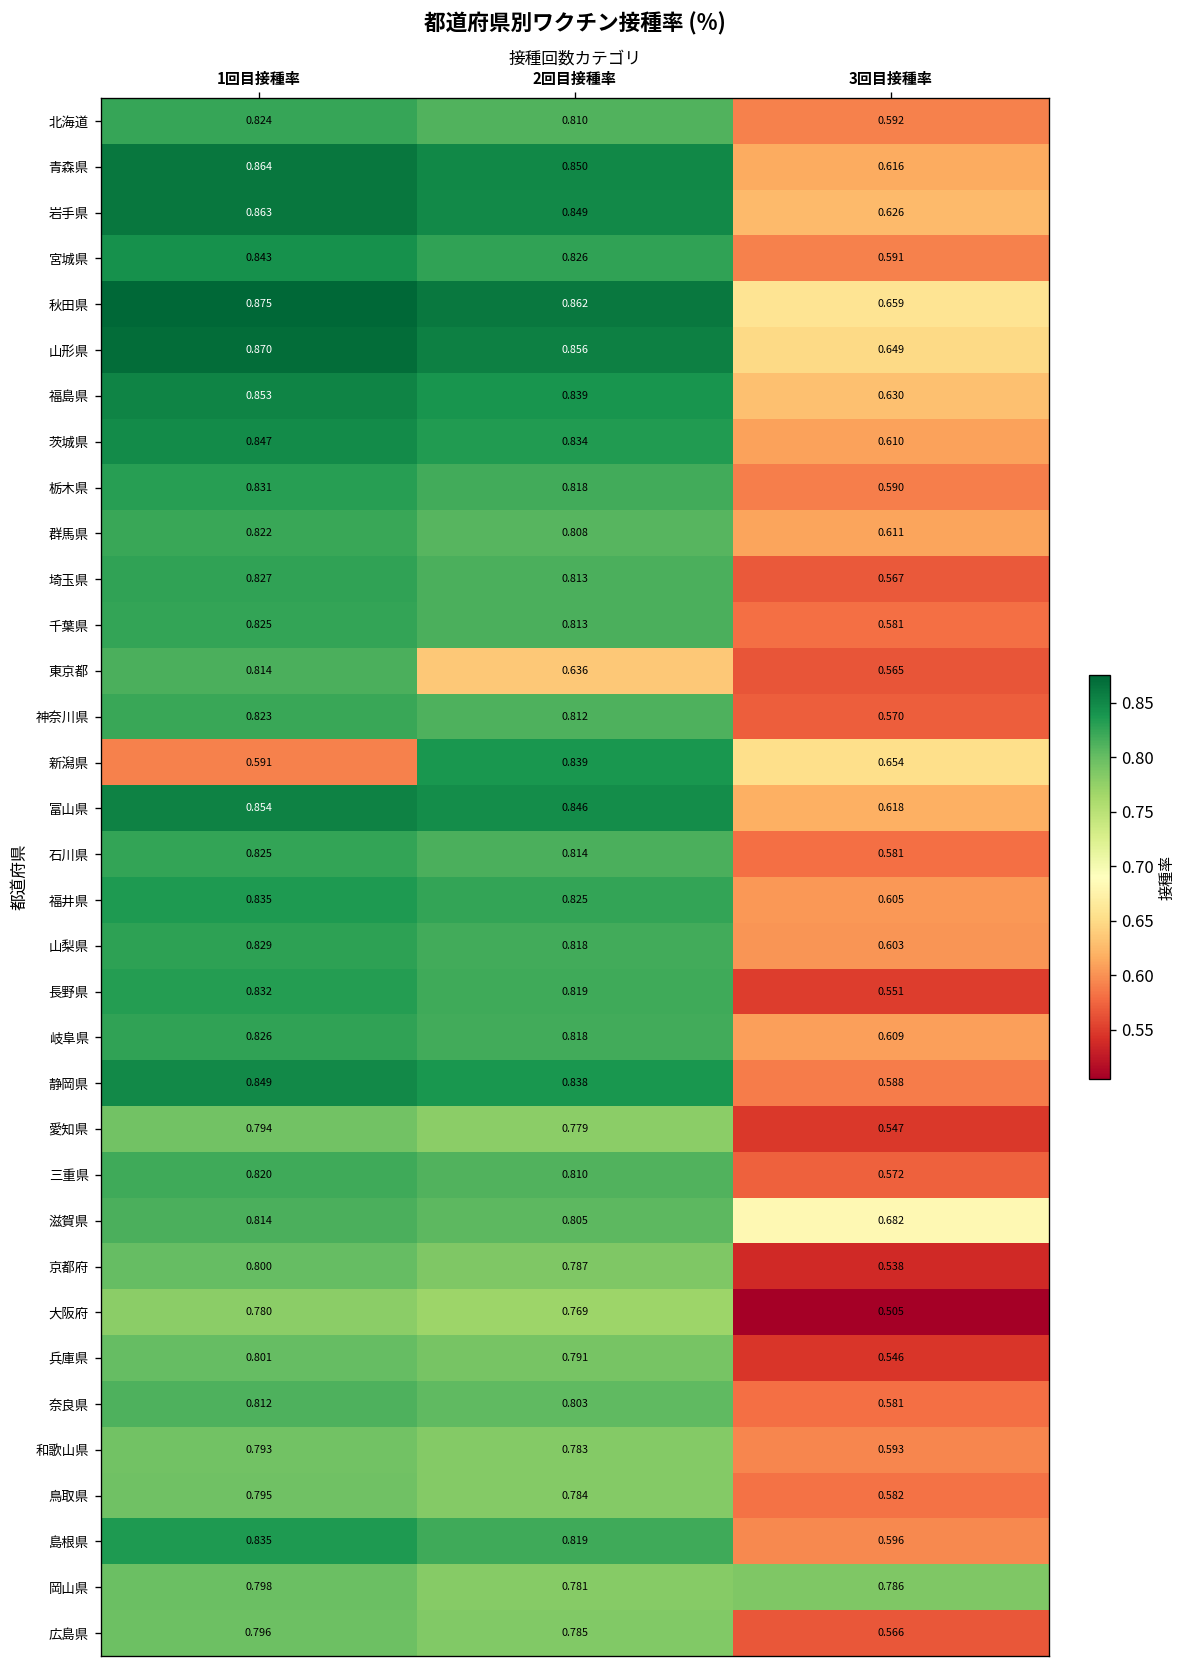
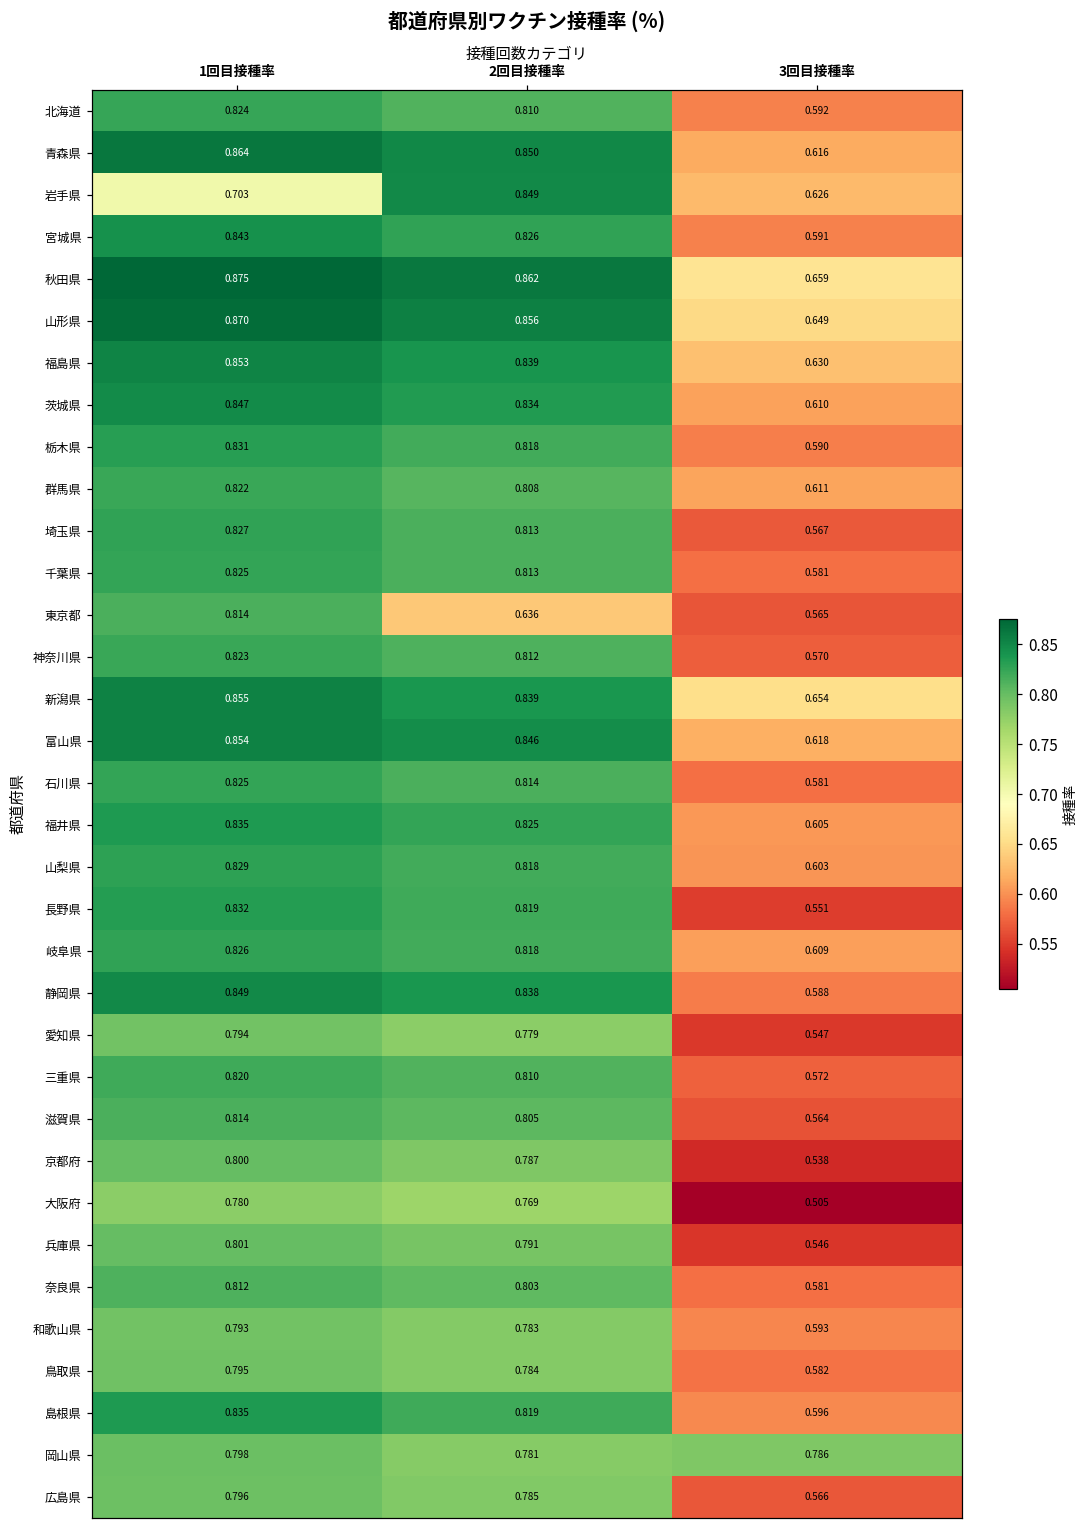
  {
    "北海道": {
      "1回目接種率": 0.824,
      "2回目接種率": 0.810,
      "3回目接種率": 0.592
    },
    "青森県": {
      "1回目接種率": 0.864,
      "2回目接種率": 0.850,
      "3回目接種率": 0.616
    },
    "岩手県": {
-     "1回目接種率": 0.863,
+     "1回目接種率": 0.703,
      "2回目接種率": 0.849,
      "3回目接種率": 0.626
    },
    "宮城県": {
      "1回目接種率": 0.843,
      "2回目接種率": 0.826,
      "3回目接種率": 0.591
    },
    "秋田県": {
      "1回目接種率": 0.875,
      "2回目接種率": 0.862,
      "3回目接種率": 0.659
    },
    "山形県": {
      "1回目接種率": 0.870,
      "2回目接種率": 0.856,
      "3回目接種率": 0.649
    },
    "福島県": {
      "1回目接種率": 0.853,
      "2回目接種率": 0.839,
      "3回目接種率": 0.630
    },
    "茨城県": {
      "1回目接種率": 0.847,
      "2回目接種率": 0.834,
      "3回目接種率": 0.610
    },
    "栃木県": {
      "1回目接種率": 0.831,
      "2回目接種率": 0.818,
      "3回目接種率": 0.590
    },
    "群馬県": {
      "1回目接種率": 0.822,
      "2回目接種率": 0.808,
      "3回目接種率": 0.611
    },
    "埼玉県": {
      "1回目接種率": 0.827,
      "2回目接種率": 0.813,
      "3回目接種率": 0.567
    },
    "千葉県": {
      "1回目接種率": 0.825,
      "2回目接種率": 0.813,
      "3回目接種率": 0.581
    },
    "東京都": {
      "1回目接種率": 0.814,
      "2回目接種率": 0.636,
      "3回目接種率": 0.565
    },
    "神奈川県": {
      "1回目接種率": 0.823,
      "2回目接種率": 0.812,
      "3回目接種率": 0.570
    },
    "新潟県": {
-     "1回目接種率": 0.591,
+     "1回目接種率": 0.855,
      "2回目接種率": 0.839,
      "3回目接種率": 0.654
    },
    "富山県": {
      "1回目接種率": 0.854,
      "2回目接種率": 0.846,
      "3回目接種率": 0.618
    },
    "石川県": {
      "1回目接種率": 0.825,
      "2回目接種率": 0.814,
      "3回目接種率": 0.581
    },
    "福井県": {
      "1回目接種率": 0.835,
      "2回目接種率": 0.825,
      "3回目接種率": 0.605
    },
    "山梨県": {
      "1回目接種率": 0.829,
      "2回目接種率": 0.818,
      "3回目接種率": 0.603
    },
    "長野県": {
      "1回目接種率": 0.832,
      "2回目接種率": 0.819,
      "3回目接種率": 0.551
    },
    "岐阜県": {
      "1回目接種率": 0.826,
      "2回目接種率": 0.818,
      "3回目接種率": 0.609
    },
    "静岡県": {
      "1回目接種率": 0.849,
      "2回目接種率": 0.838,
      "3回目接種率": 0.588
    },
    "愛知県": {
      "1回目接種率": 0.794,
      "2回目接種率": 0.779,
      "3回目接種率": 0.547
    },
    "三重県": {
      "1回目接種率": 0.820,
      "2回目接種率": 0.810,
      "3回目接種率": 0.572
    },
    "滋賀県": {
      "1回目接種率": 0.814,
      "2回目接種率": 0.805,
-     "3回目接種率": 0.682
+     "3回目接種率": 0.564
    },
    "京都府": {
      "1回目接種率": 0.800,
      "2回目接種率": 0.787,
      "3回目接種率": 0.538
    },
    "大阪府": {
      "1回目接種率": 0.780,
      "2回目接種率": 0.769,
      "3回目接種率": 0.505
    },
    "兵庫県": {
      "1回目接種率": 0.801,
      "2回目接種率": 0.791,
      "3回目接種率": 0.546
    },
    "奈良県": {
      "1回目接種率": 0.812,
      "2回目接種率": 0.803,
      "3回目接種率": 0.581
    },
    "和歌山県": {
      "1回目接種率": 0.793,
      "2回目接種率": 0.783,
      "3回目接種率": 0.593
    },
    "鳥取県": {
      "1回目接種率": 0.795,
      "2回目接種率": 0.784,
      "3回目接種率": 0.582
    },
    "島根県": {
      "1回目接種率": 0.835,
      "2回目接種率": 0.819,
      "3回目接種率": 0.596
    },
    "岡山県": {
      "1回目接種率": 0.798,
      "2回目接種率": 0.781,
      "3回目接種率": 0.786
    },
    "広島県": {
      "1回目接種率": 0.796,
      "2回目接種率": 0.785,
      "3回目接種率": 0.566
    }
  }
